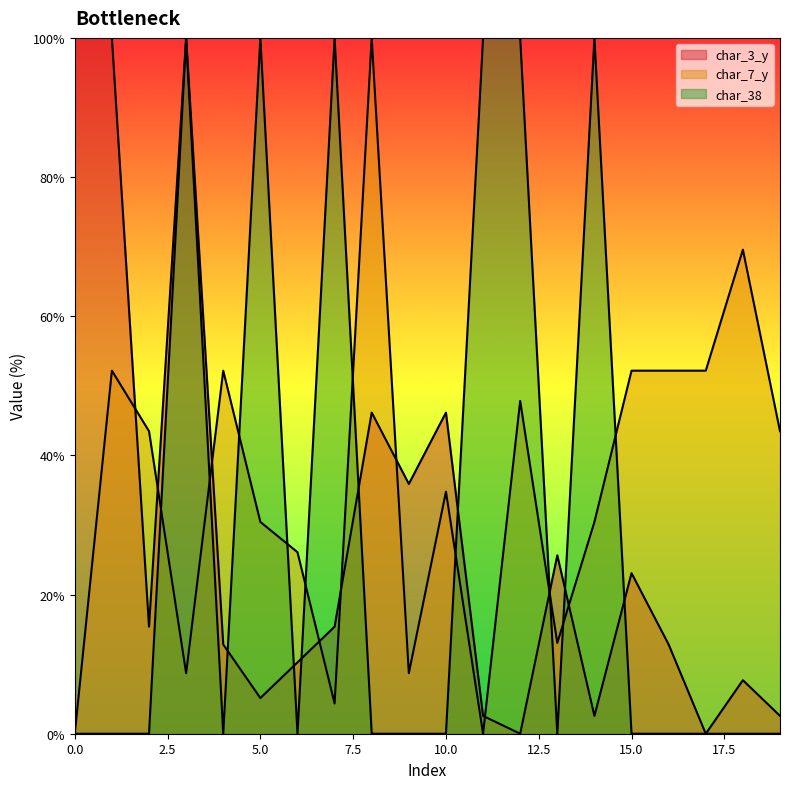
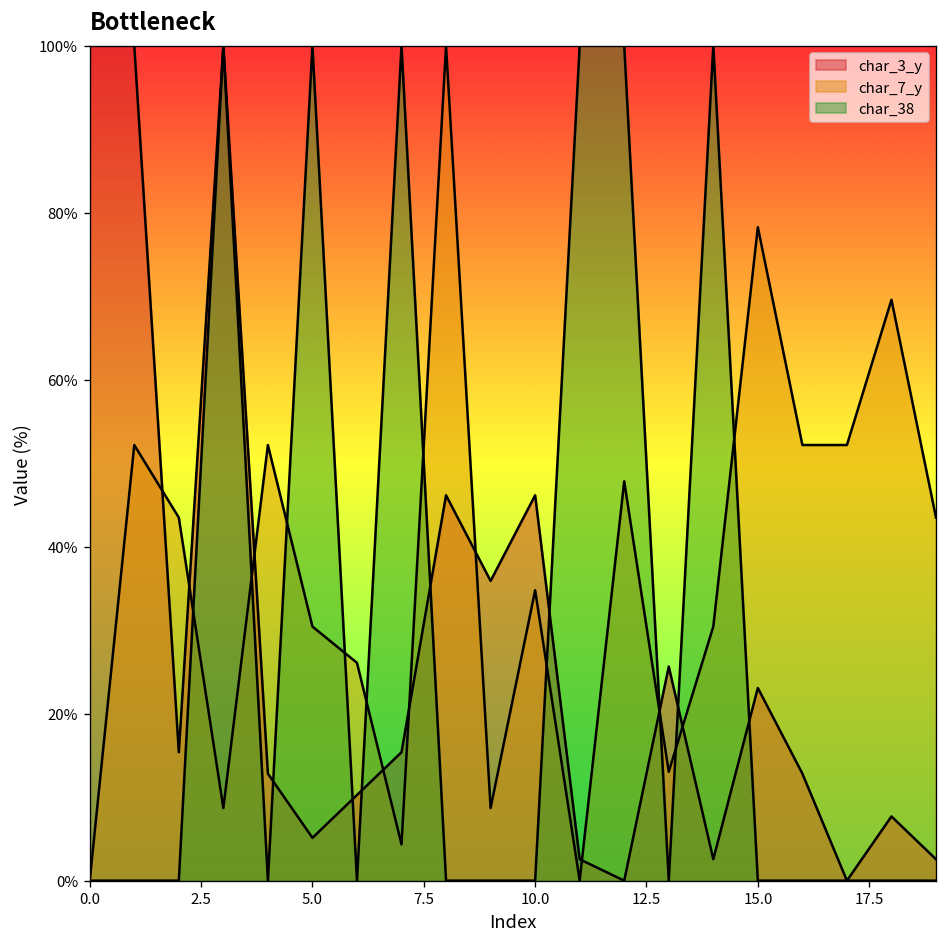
  {
    "char_3_y": {
      "0.0": "100%",
      "5.0": "5%",
      "10.0": "46%",
      "15.0": "23%"
    },
    "char_7_y": {
      "5.0": "30%",
      "10.0": "35%",
-     "15.0": "52%"
+     "15.0": "78%"
    },
    "char_38": {
      "5.0": "100%",
      "10.0": "0%",
      "15.0": "0%"
    }
  }
